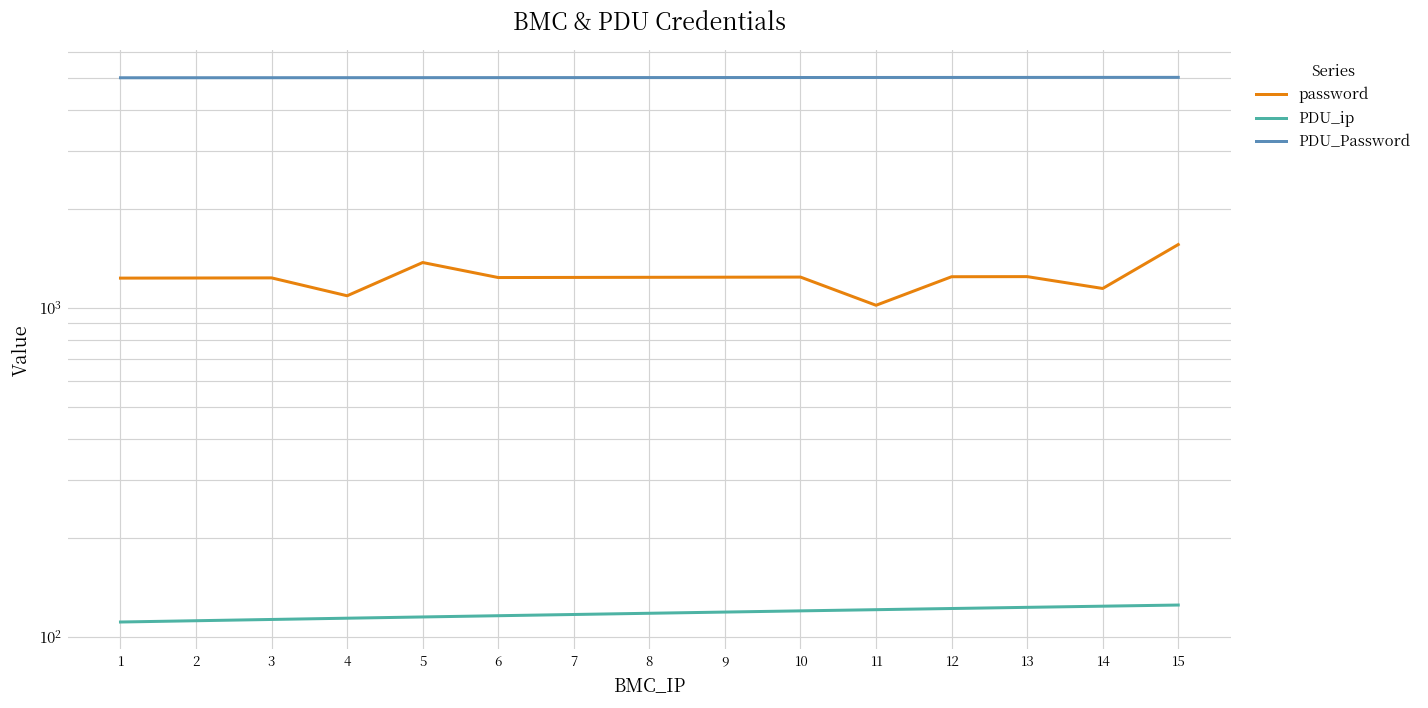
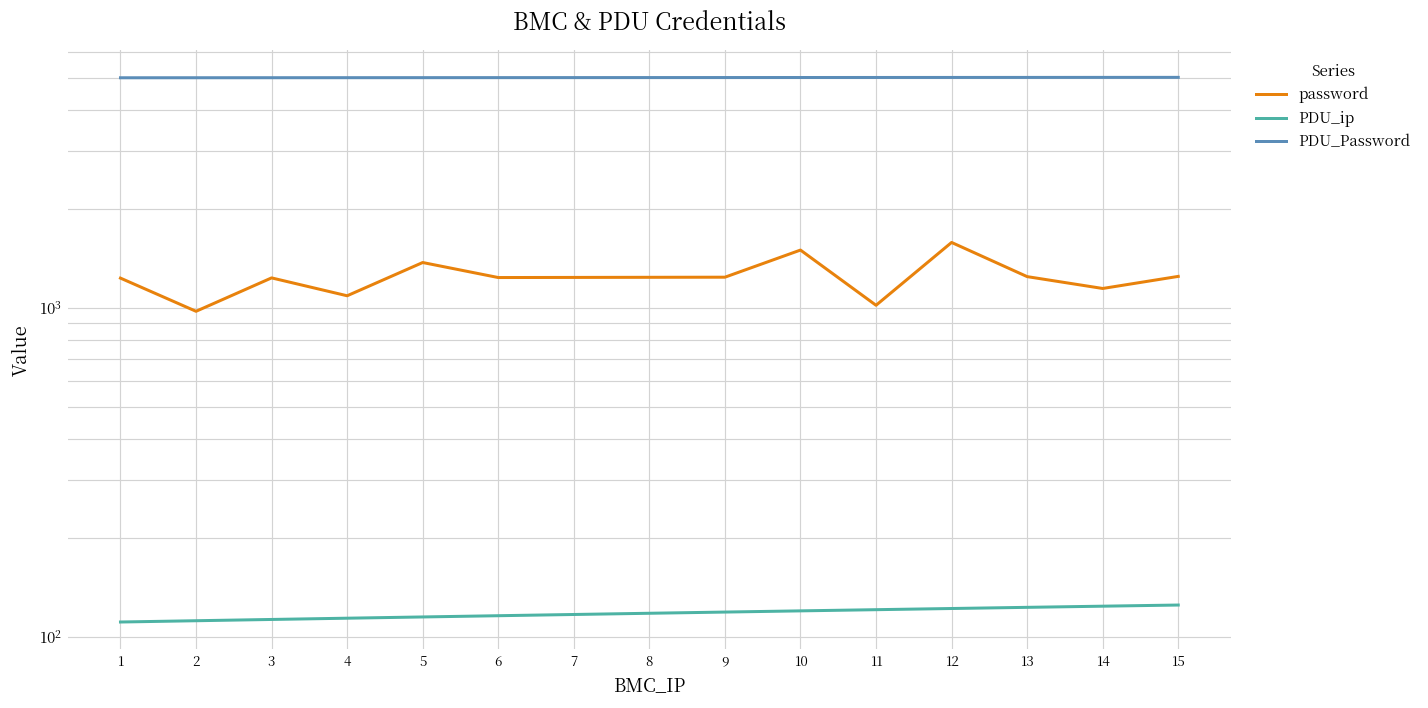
  {
    "password": {
      "1": 1200,
-     "2": 1200,
+     "2": 980,
      "3": 1200,
      "4": 1090,
      "5": 1400,
      "6": 1200,
      "7": 1200,
      "8": 1200,
      "9": 1200,
-     "10": 1200,
+     "10": 1500,
      "11": 1020,
-     "12": 1200,
+     "12": 1600,
      "13": 1200,
      "14": 1150,
-     "15": 1600
+     "15": 1200
    }
  }
